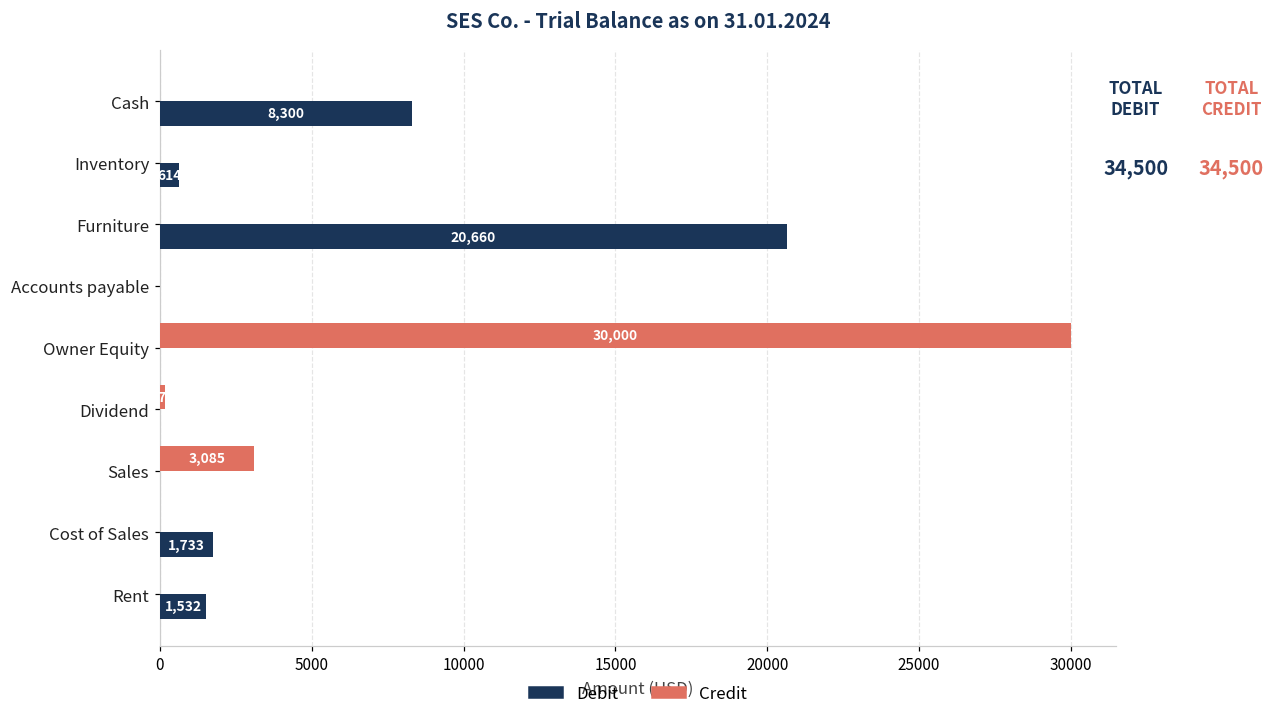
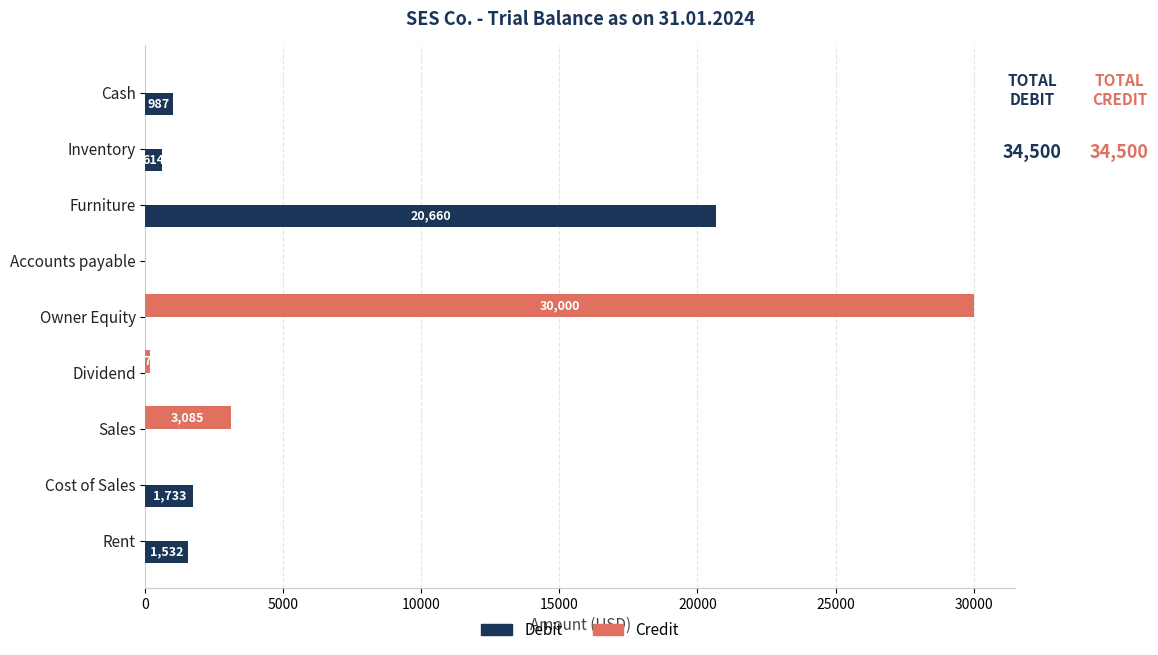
  {
    "Debit": {
-     "Cash": "8,300",
+     "Cash": "987",
      "Inventory": "614",
      "Furniture": "20,660",
      "Cost of Sales": "1,733",
      "Rent": "1,532"
    },
    "Credit": {
      "Owner Equity": "30,000",
      "Sales": "3,085"
    }
  }
